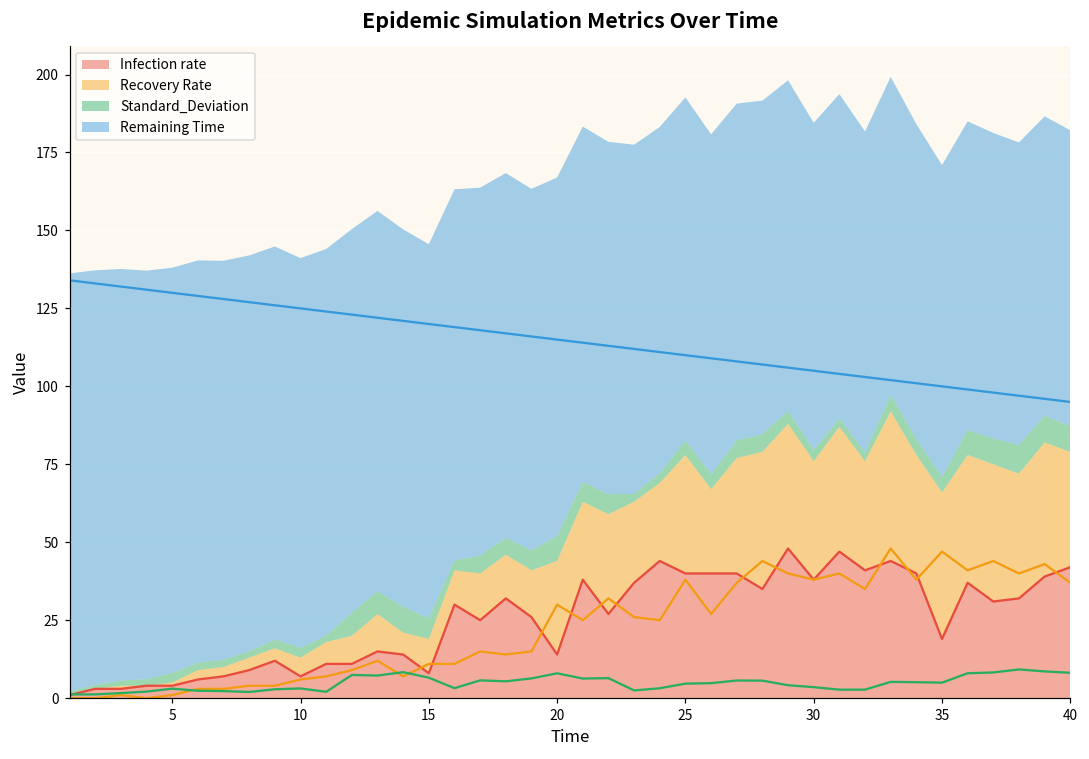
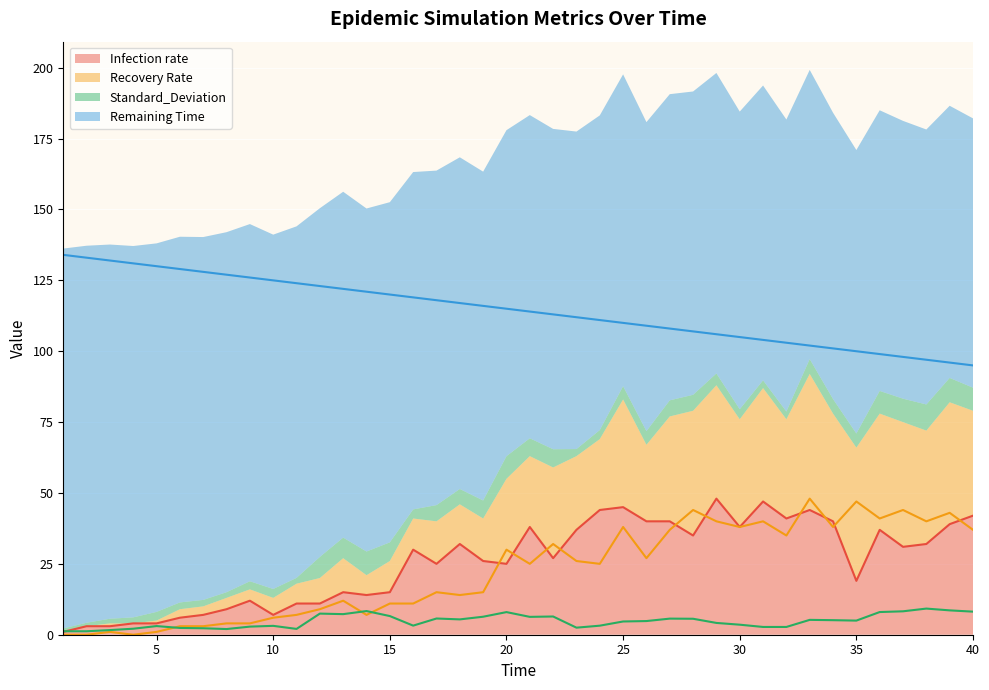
  {
    "Infection rate": {
      "5": 4,
      "10": 7,
-     "15": 8,
-     "20": 14,
-     "25": 40,
+     "15": 15,
+     "20": 25,
+     "25": 45,
      "35": 19,
      "40": 42
    }
  }
